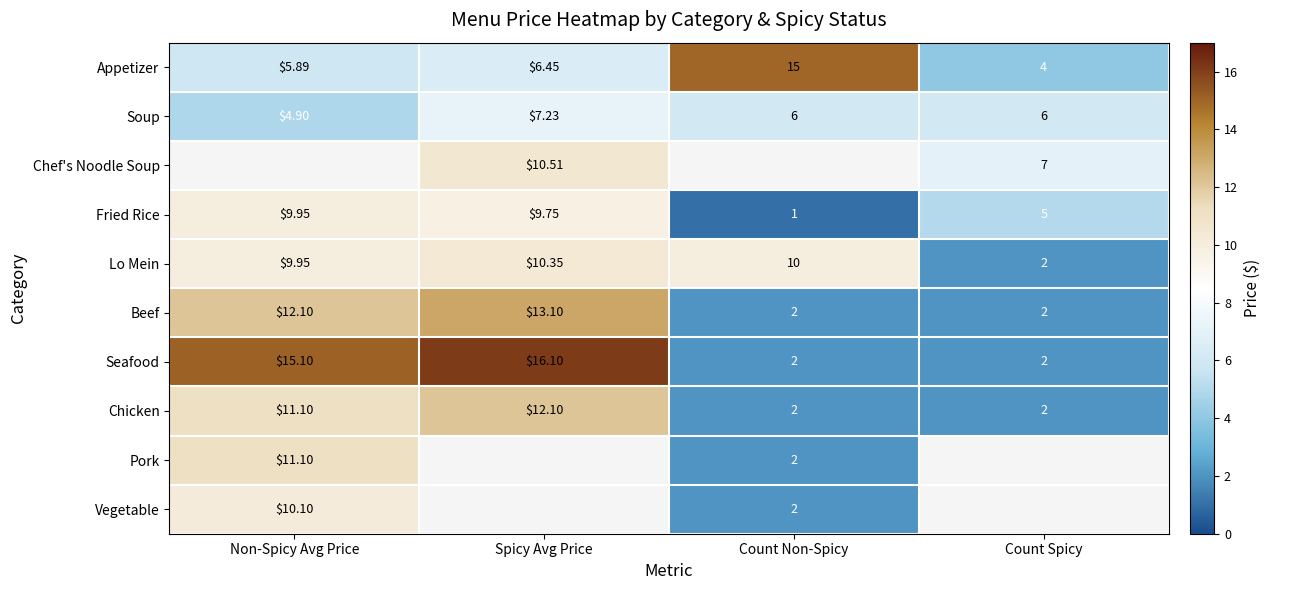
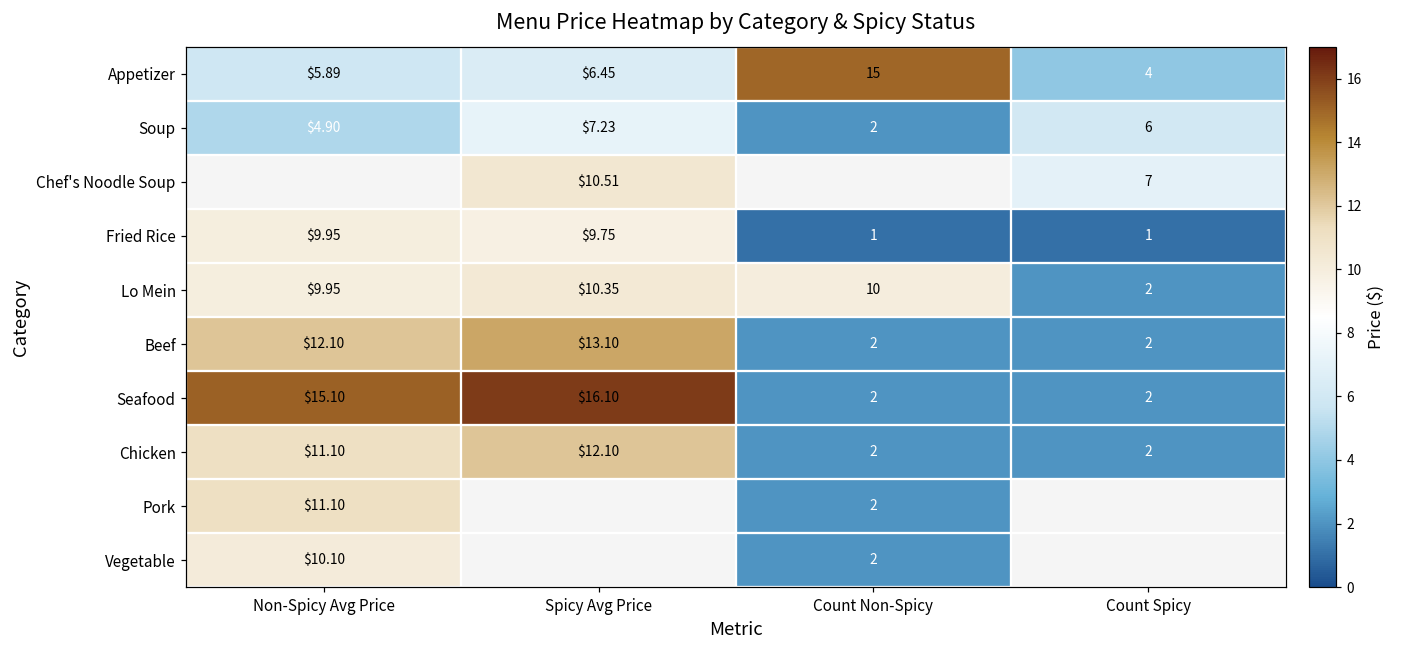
  {
    "Appetizer": {
      "Non-Spicy Avg Price": "$5.89",
      "Spicy Avg Price": "$6.45",
      "Count Non-Spicy": "15",
      "Count Spicy": "4"
    },
    "Soup": {
      "Non-Spicy Avg Price": "$4.90",
      "Spicy Avg Price": "$7.23",
-     "Count Non-Spicy": "6",
+     "Count Non-Spicy": "2",
      "Count Spicy": "6"
    },
    "Chef's Noodle Soup": {
      "Spicy Avg Price": "$10.51",
      "Count Spicy": "7"
    },
    "Fried Rice": {
      "Non-Spicy Avg Price": "$9.95",
      "Spicy Avg Price": "$9.75",
      "Count Non-Spicy": "1",
-     "Count Spicy": "5"
+     "Count Spicy": "1"
    },
    "Lo Mein": {
      "Non-Spicy Avg Price": "$9.95",
      "Spicy Avg Price": "$10.35",
      "Count Non-Spicy": "10",
      "Count Spicy": "2"
    },
    "Beef": {
      "Non-Spicy Avg Price": "$12.10",
      "Spicy Avg Price": "$13.10",
      "Count Non-Spicy": "2",
      "Count Spicy": "2"
    },
    "Seafood": {
      "Non-Spicy Avg Price": "$15.10",
      "Spicy Avg Price": "$16.10",
      "Count Non-Spicy": "2",
      "Count Spicy": "2"
    },
    "Chicken": {
      "Non-Spicy Avg Price": "$11.10",
      "Spicy Avg Price": "$12.10",
      "Count Non-Spicy": "2",
      "Count Spicy": "2"
    },
    "Pork": {
      "Non-Spicy Avg Price": "$11.10",
      "Count Non-Spicy": "2"
    },
    "Vegetable": {
      "Non-Spicy Avg Price": "$10.10",
      "Count Non-Spicy": "2"
    }
  }
